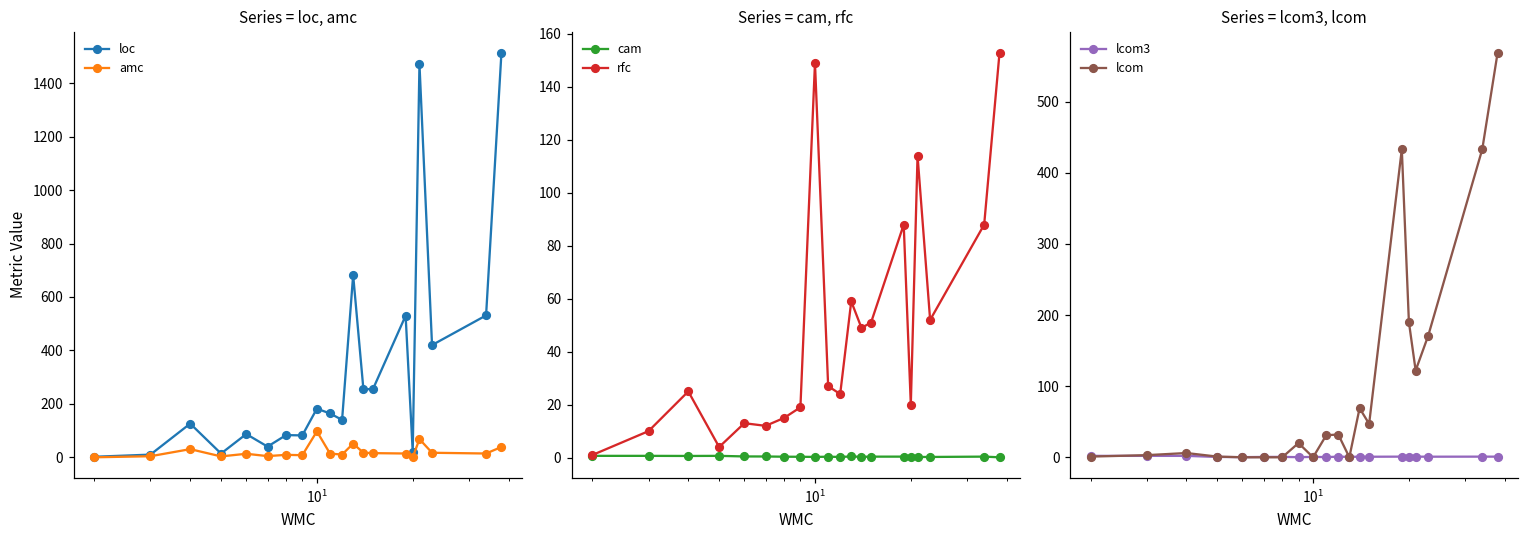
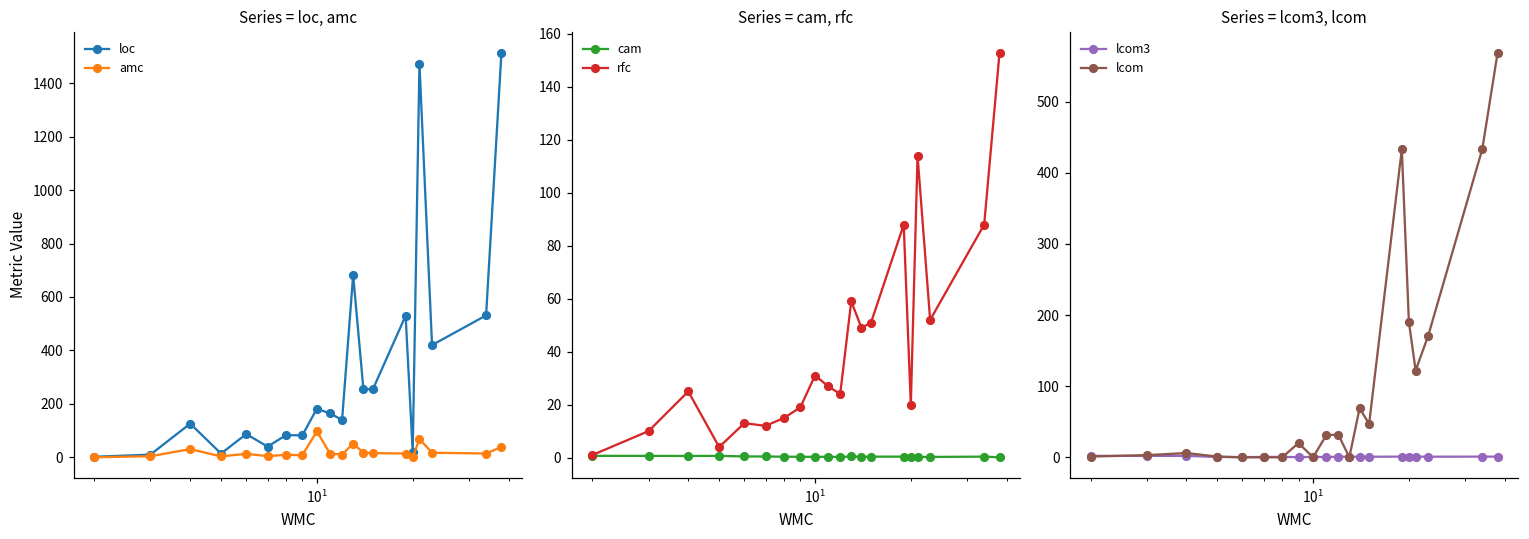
  {
    "Series = loc, amc": {
      "loc": {
        "10^1": 180
      },
      "amc": {
        "10^1": 100
      }
    },
    "Series = cam, rfc": {
      "cam": {
        "10^1": 0
      },
      "rfc": {
-       "10^1": 149
+       "10^1": 31
      }
    }
  }
